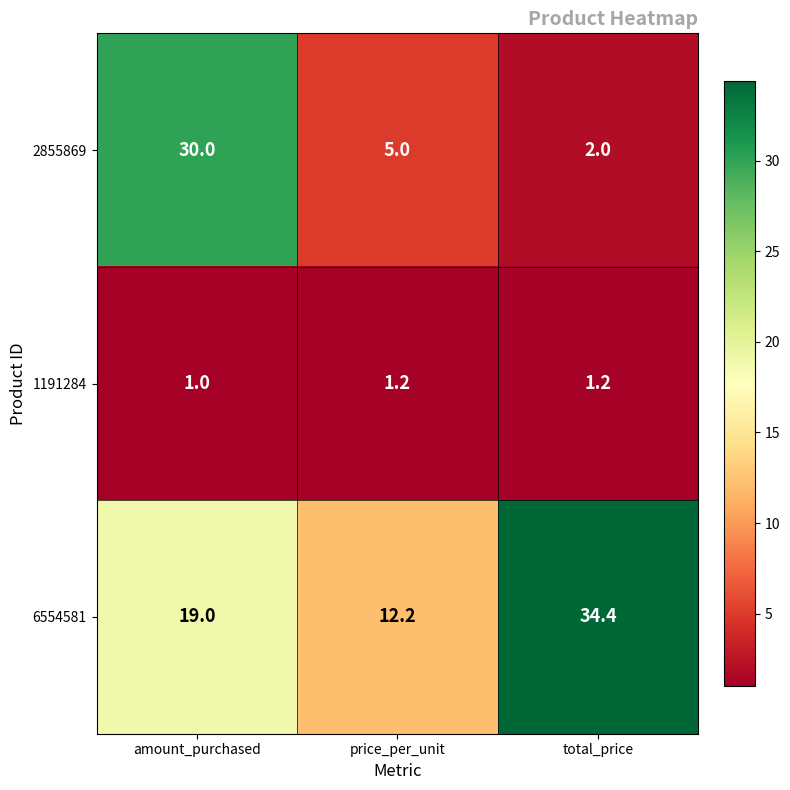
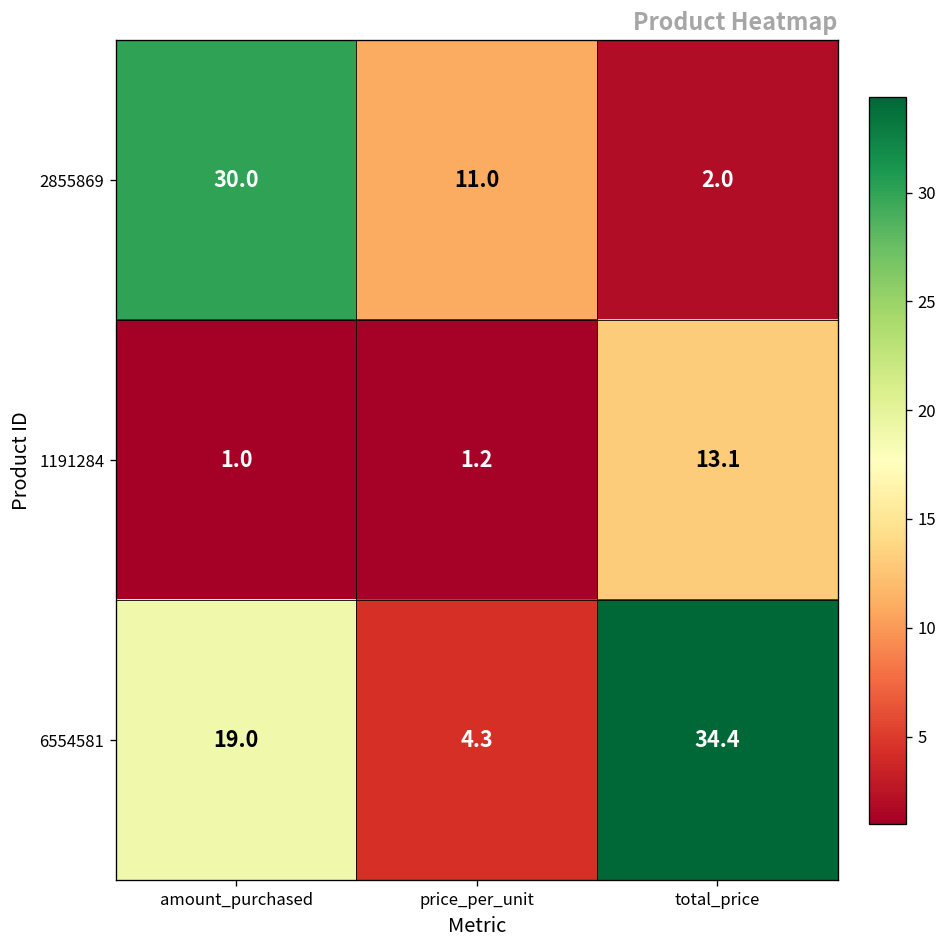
  {
    "2855869": {
      "amount_purchased": 30.0,
-     "price_per_unit": 5.0,
+     "price_per_unit": 11.0,
      "total_price": 2.0
    },
    "1191284": {
      "amount_purchased": 1.0,
      "price_per_unit": 1.2,
-     "total_price": 1.2
+     "total_price": 13.1
    },
    "6554581": {
      "amount_purchased": 19.0,
-     "price_per_unit": 12.2,
+     "price_per_unit": 4.3,
      "total_price": 34.4
    }
  }
